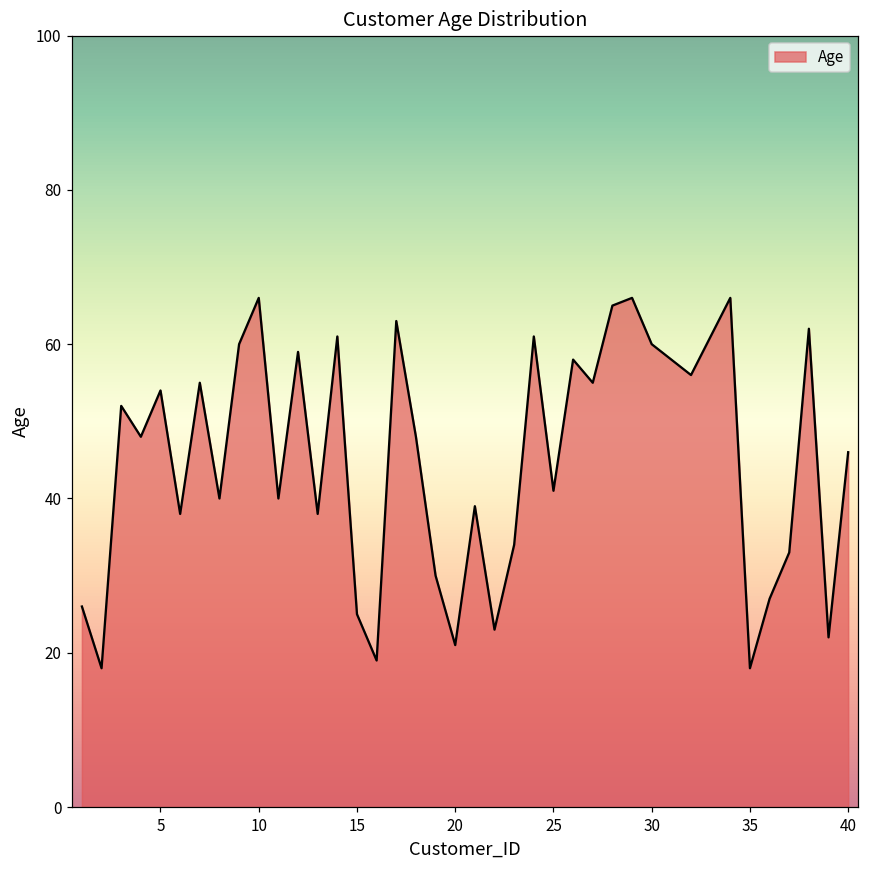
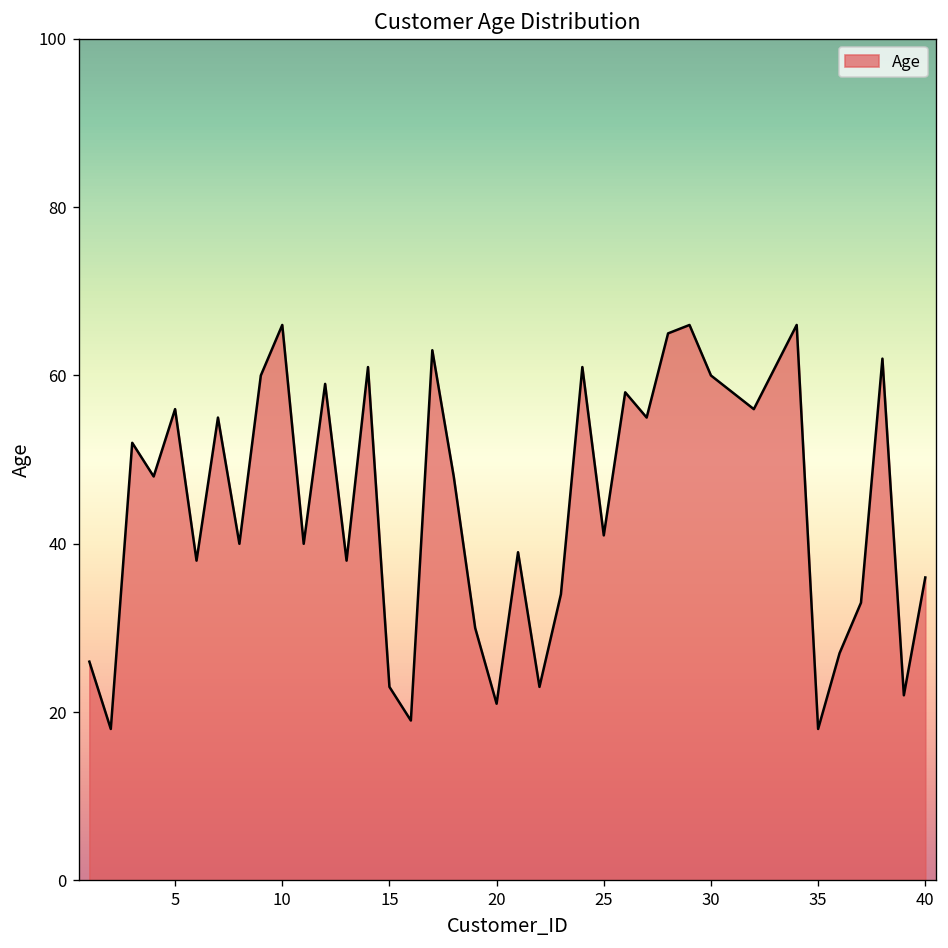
  {
-   "5": 54,
+   "5": 56,
    "10": 66,
-   "15": 25,
+   "15": 23,
    "20": 21,
    "25": 41,
    "30": 60,
    "35": 18,
-   "40": 46
+   "40": 36
  }
